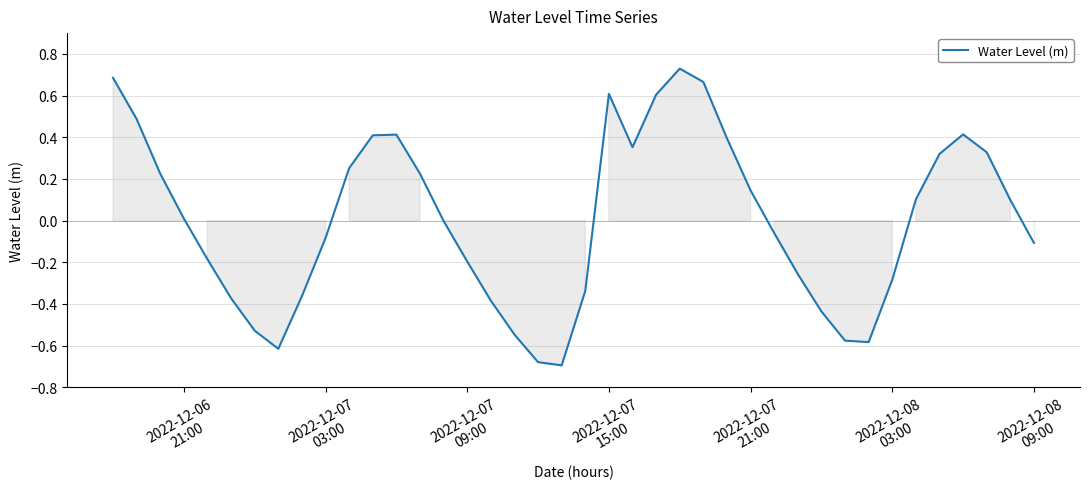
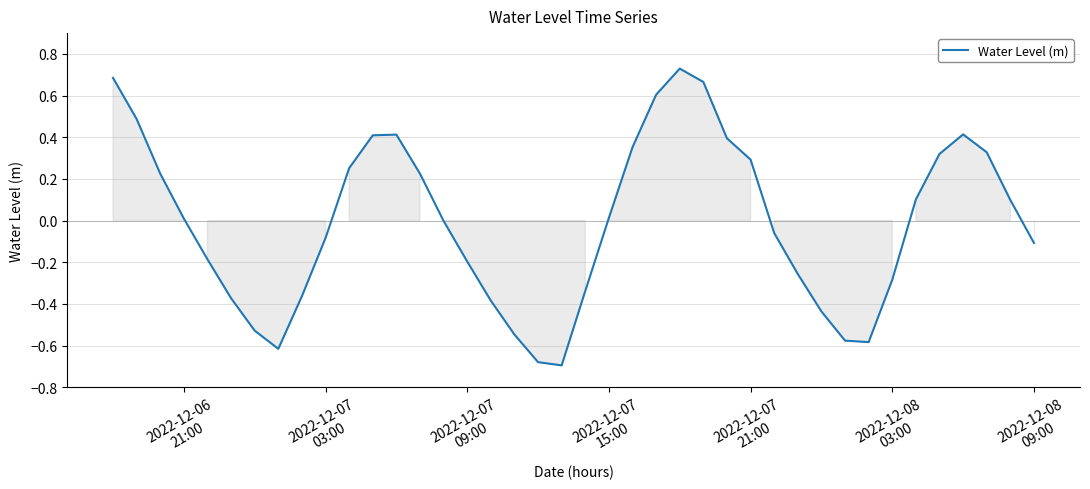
  {
    "2022-12-06 21:00": 0.01,
    "2022-12-07 03:00": -0.08,
    "2022-12-07 09:00": -0.20,
-   "2022-12-07 15:00": 0.61,
-   "2022-12-07 21:00": 0.14,
+   "2022-12-07 15:00": 0.01,
+   "2022-12-07 21:00": 0.29,
    "2022-12-08 03:00": -0.28,
    "2022-12-08 09:00": -0.11
  }
